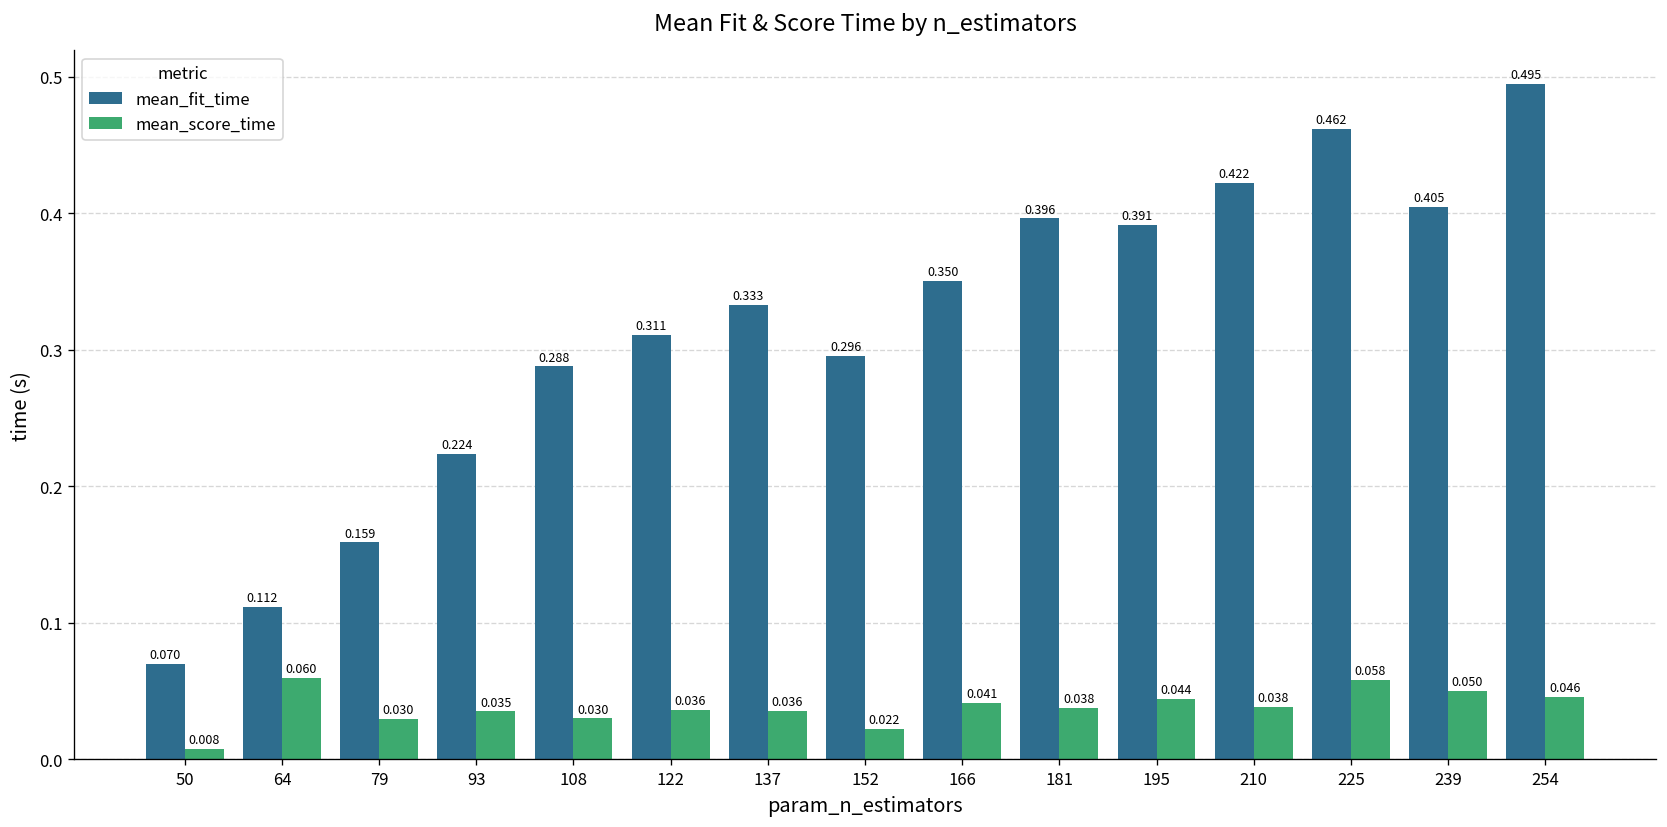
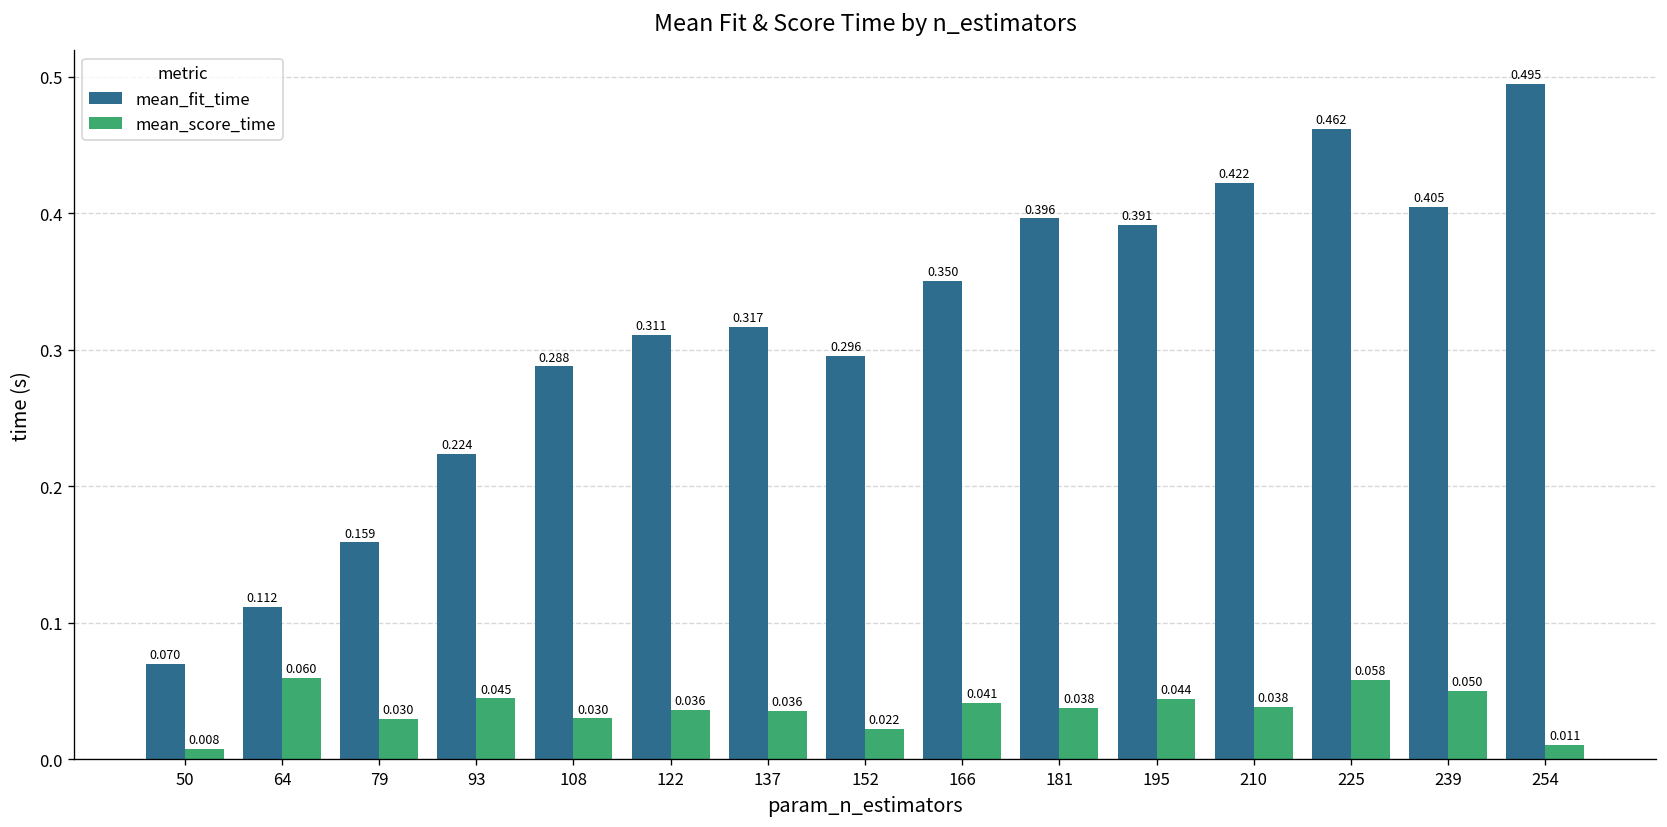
  {
    "mean_fit_time": {
      "50": 0.070,
      "64": 0.112,
      "79": 0.159,
      "93": 0.224,
      "108": 0.288,
      "122": 0.311,
-     "137": 0.333,
+     "137": 0.317,
      "152": 0.296,
      "166": 0.350,
      "181": 0.396,
      "195": 0.391,
      "210": 0.422,
      "225": 0.462,
      "239": 0.405,
      "254": 0.495
    },
    "mean_score_time": {
      "50": 0.008,
      "64": 0.060,
      "79": 0.030,
-     "93": 0.035,
+     "93": 0.045,
      "108": 0.030,
      "122": 0.036,
      "137": 0.036,
      "152": 0.022,
      "166": 0.041,
      "181": 0.038,
      "195": 0.044,
      "210": 0.038,
      "225": 0.058,
      "239": 0.050,
-     "254": 0.046
+     "254": 0.011
    }
  }
